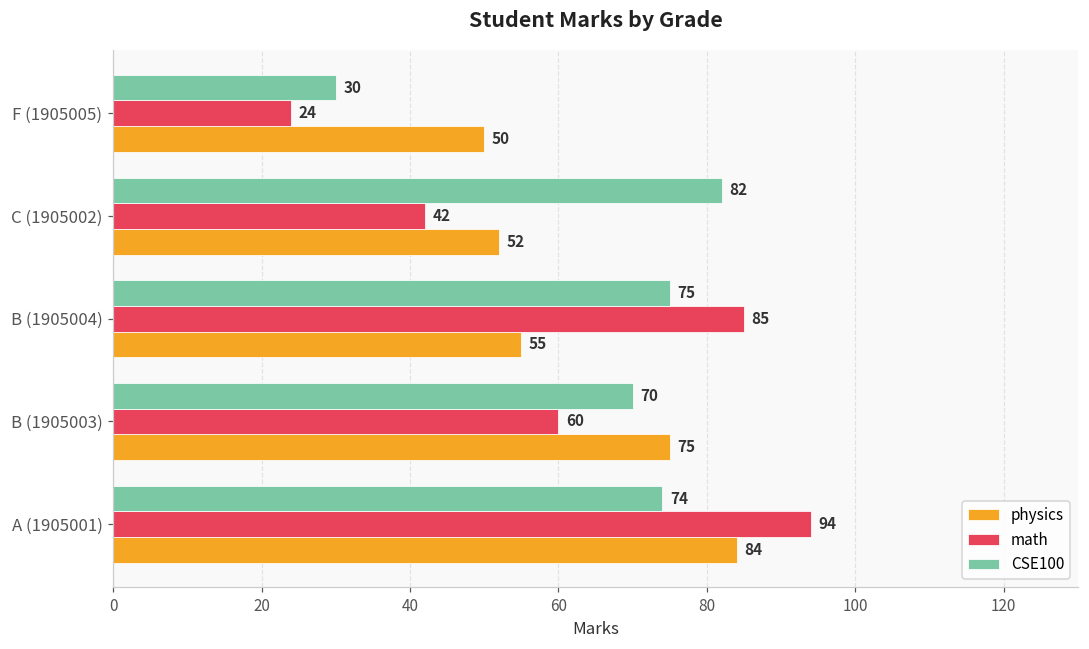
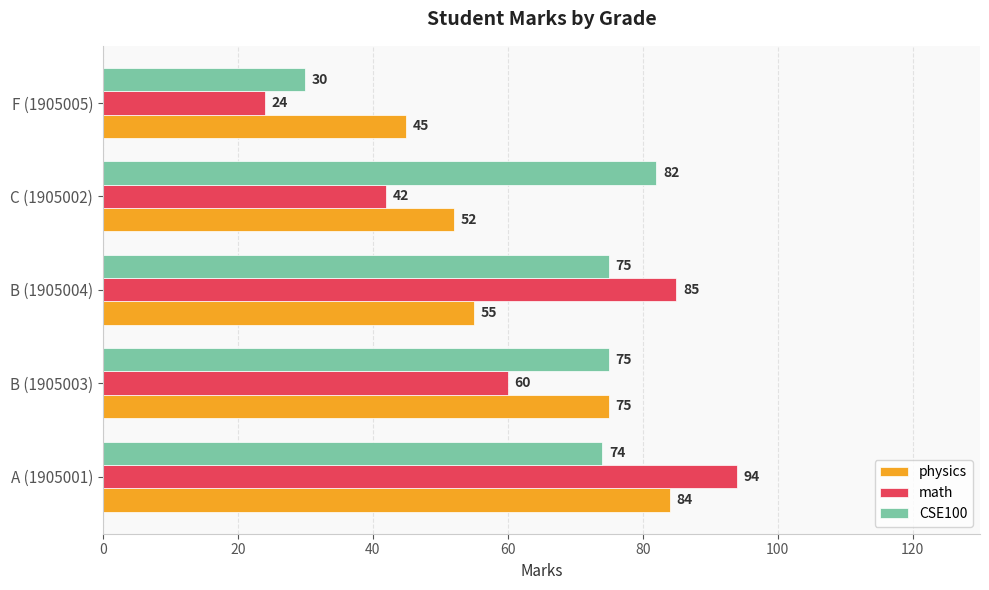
  {
    "physics": {
-     "F (1905005)": 50,
+     "F (1905005)": 45,
      "C (1905002)": 52,
      "B (1905004)": 55,
      "B (1905003)": 75,
      "A (1905001)": 84
    },
    "math": {
      "F (1905005)": 24,
      "C (1905002)": 42,
      "B (1905004)": 85,
      "B (1905003)": 60,
      "A (1905001)": 94
    },
    "CSE100": {
      "F (1905005)": 30,
      "C (1905002)": 82,
      "B (1905004)": 75,
-     "B (1905003)": 70,
+     "B (1905003)": 75,
      "A (1905001)": 74
    }
  }
